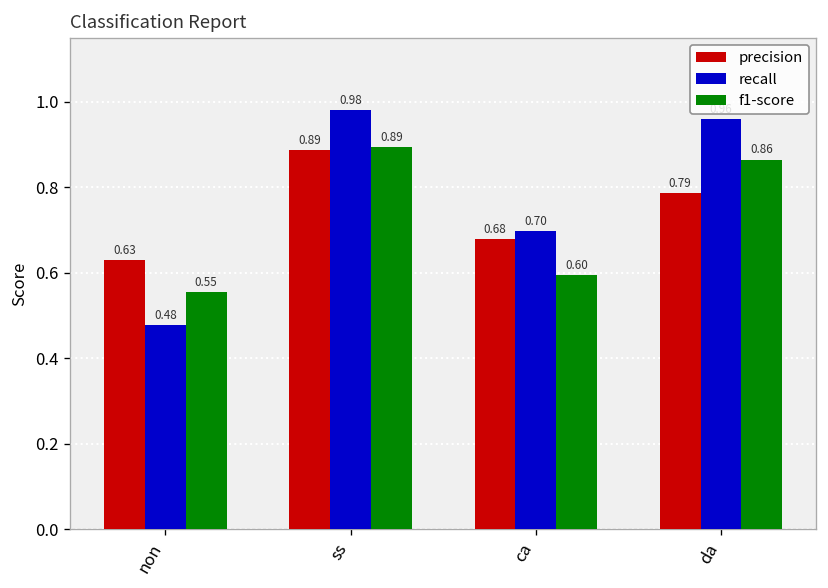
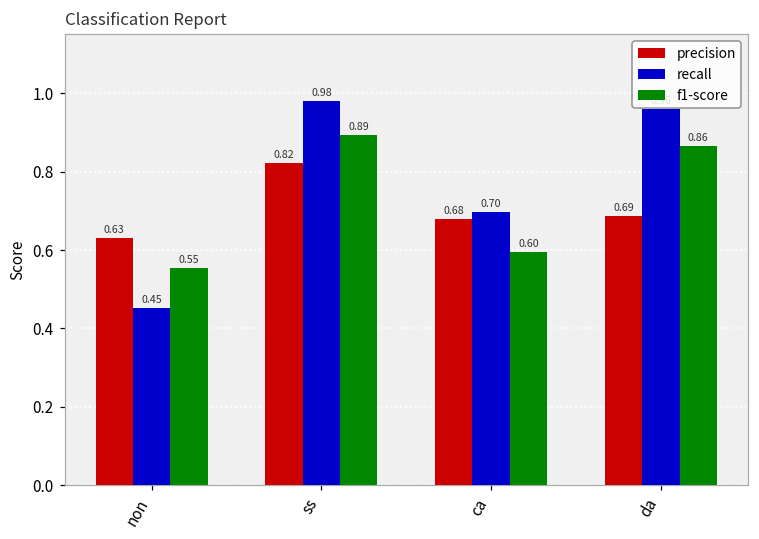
  {
    "precision": {
      "non": 0.63,
-     "ss": 0.89,
+     "ss": 0.82,
      "ca": 0.68,
-     "da": 0.79
+     "da": 0.69
    },
    "recall": {
-     "non": 0.48,
+     "non": 0.45,
      "ss": 0.98,
      "ca": 0.70
    },
    "f1-score": {
      "non": 0.55,
      "ss": 0.89,
      "ca": 0.60,
      "da": 0.86
    }
  }
